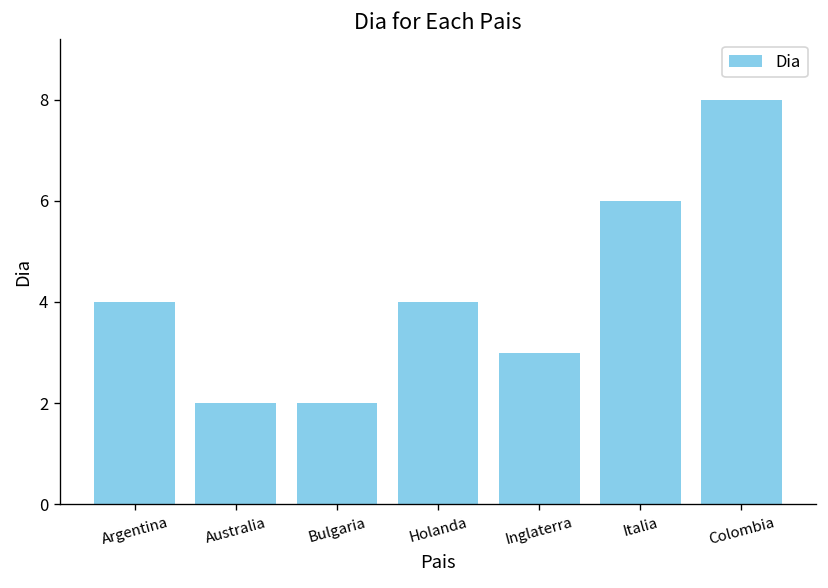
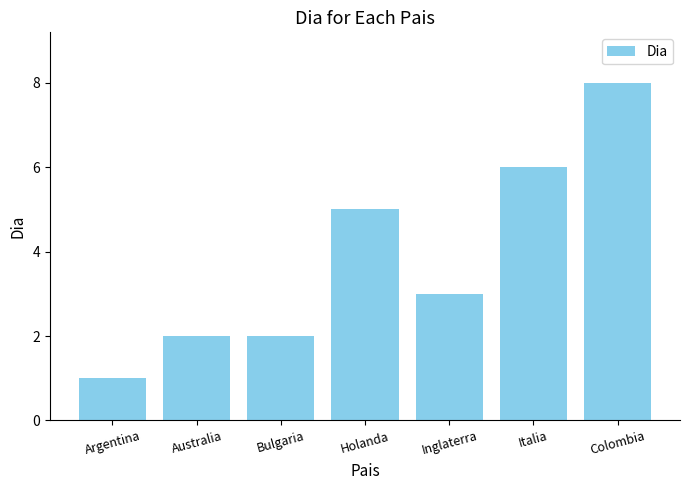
  {
-   "Argentina": 4,
+   "Argentina": 1,
    "Australia": 2,
    "Bulgaria": 2,
-   "Holanda": 4,
+   "Holanda": 5,
    "Inglaterra": 3,
    "Italia": 6,
    "Colombia": 8
  }
